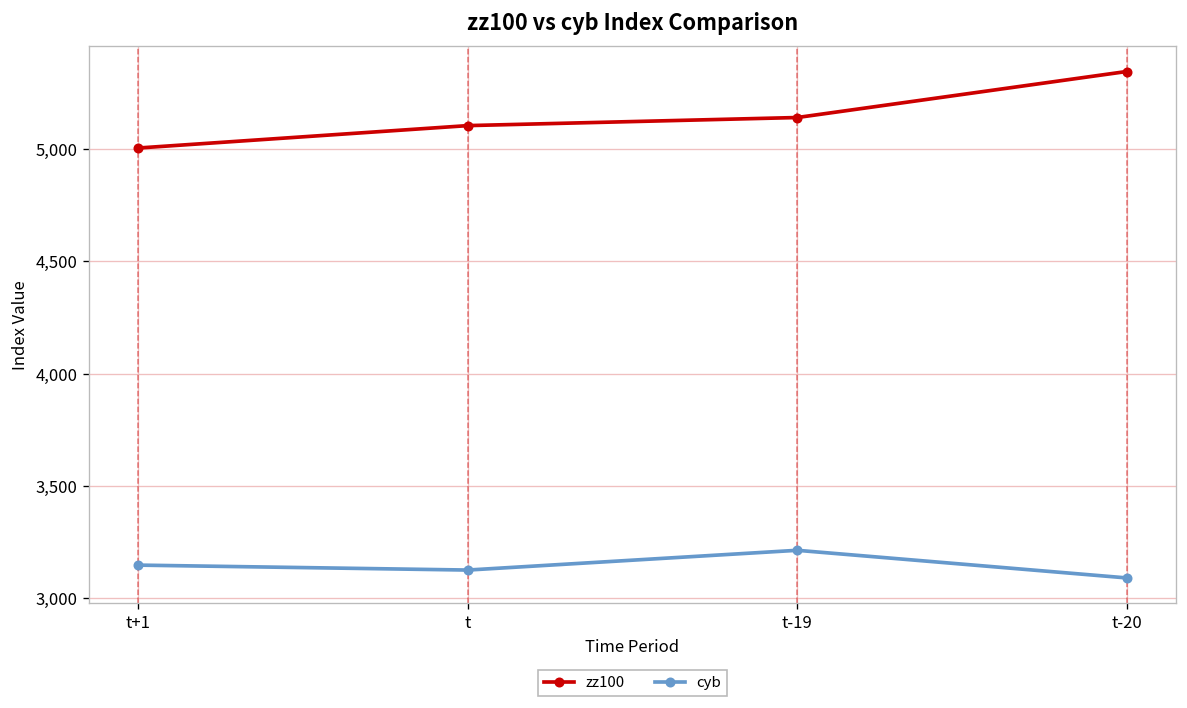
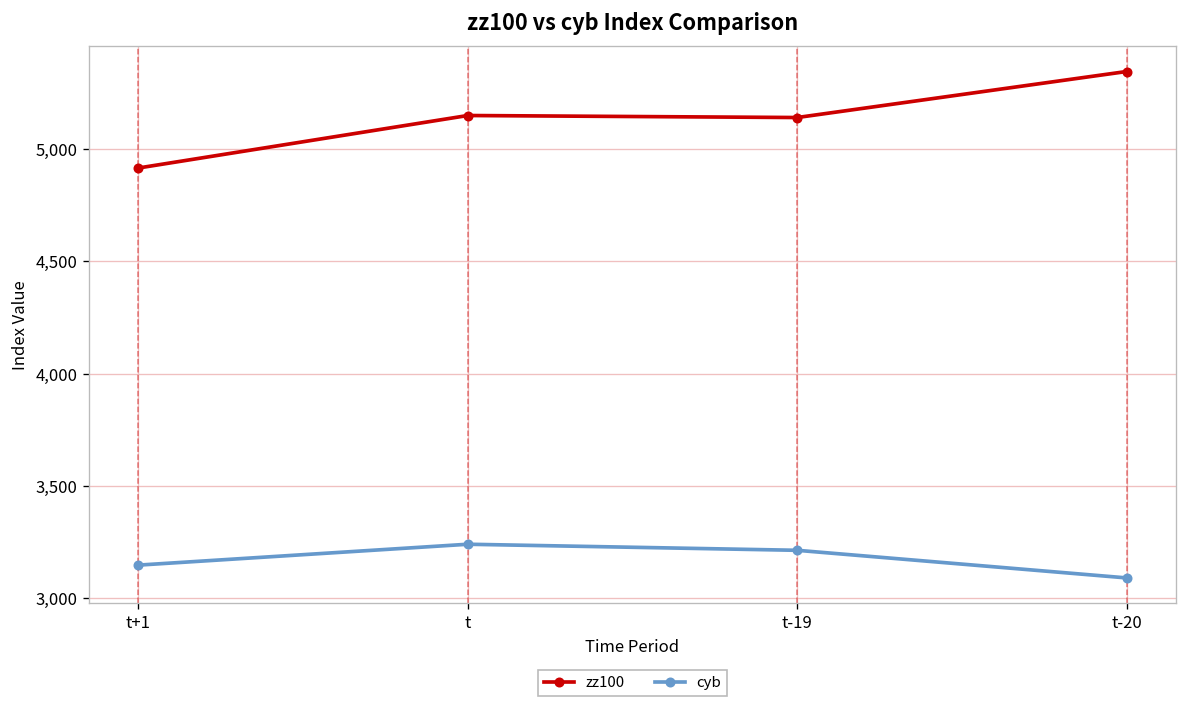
  {
    "zz100": {
-     "t+1": "5,010",
-     "t": "5,110",
+     "t+1": "4,920",
+     "t": "5,150",
      "t-19": "5,140",
      "t-20": "5,350"
    },
    "cyb": {
      "t+1": "3,150",
-     "t": "3,130",
+     "t": "3,240",
      "t-19": "3,210",
      "t-20": "3,090"
    }
  }
